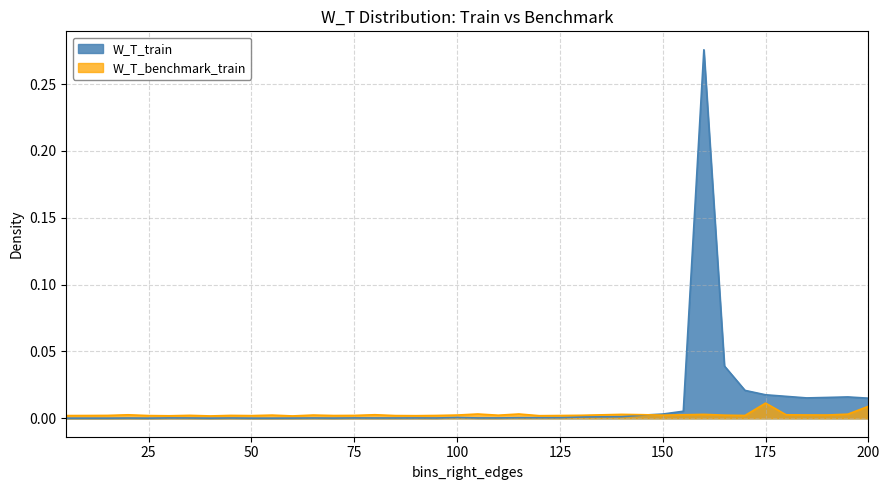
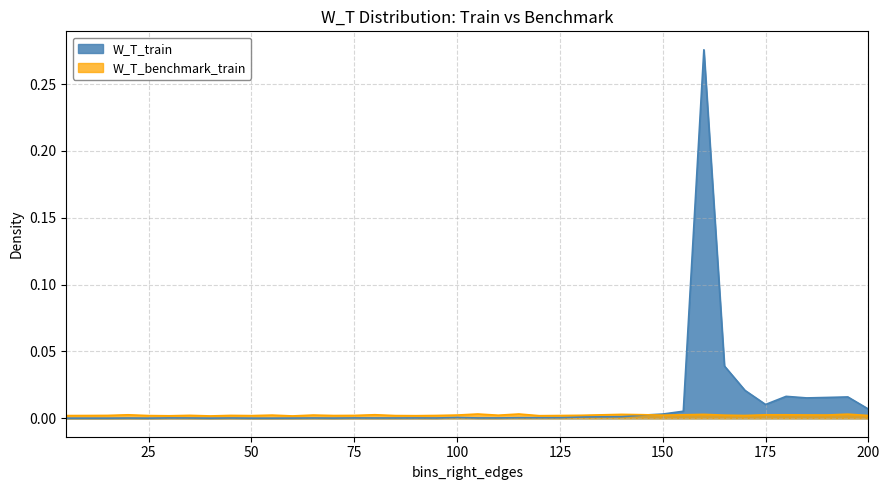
  {
    "W_T_train": {
-     "175": 0.018,
-     "200": 0.015
+     "175": 0.010,
+     "200": 0.007
    },
    "W_T_benchmark_train": {
-     "175": 0.011,
-     "200": 0.009
+     "175": 0.003,
+     "200": 0.002
    }
  }
